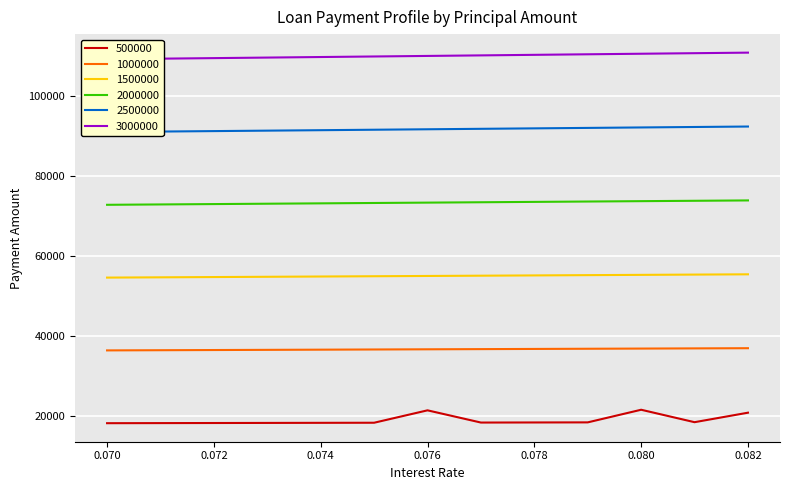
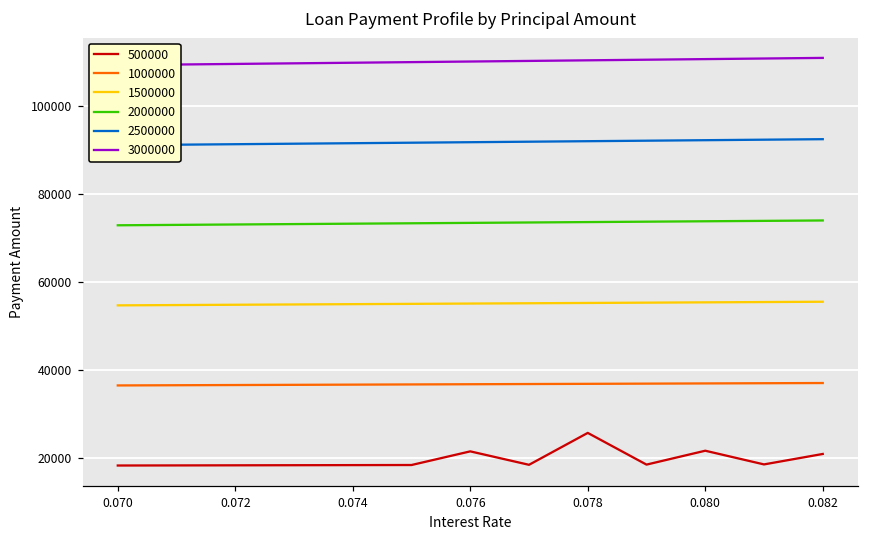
  {
    "500000": {
      "0.070": 18000,
      "0.072": 18000,
      "0.074": 18000,
      "0.076": 21000,
-     "0.078": 18000,
+     "0.078": 26000,
      "0.080": 22000,
      "0.082": 21000
    },
    "1000000": {
      "0.070": 36000,
      "0.072": 37000,
      "0.074": 37000,
      "0.076": 37000,
      "0.078": 37000,
      "0.080": 37000,
      "0.082": 37000
    },
    "1500000": {
      "0.070": 55000,
      "0.072": 55000,
      "0.074": 55000,
      "0.076": 55000,
      "0.078": 55000,
      "0.080": 55000,
      "0.082": 55000
    },
    "2000000": {
      "0.070": 73000,
      "0.072": 73000,
      "0.074": 73000,
      "0.076": 73000,
      "0.078": 74000,
      "0.080": 74000,
      "0.082": 74000
    },
    "2500000": {
      "0.072": 91000,
      "0.074": 92000,
      "0.076": 92000,
      "0.078": 92000,
      "0.080": 92000,
      "0.082": 92000
    },
    "3000000": {
      "0.072": 110000,
      "0.074": 110000,
      "0.076": 110000,
      "0.078": 110000,
      "0.080": 111000,
      "0.082": 111000
    }
  }
